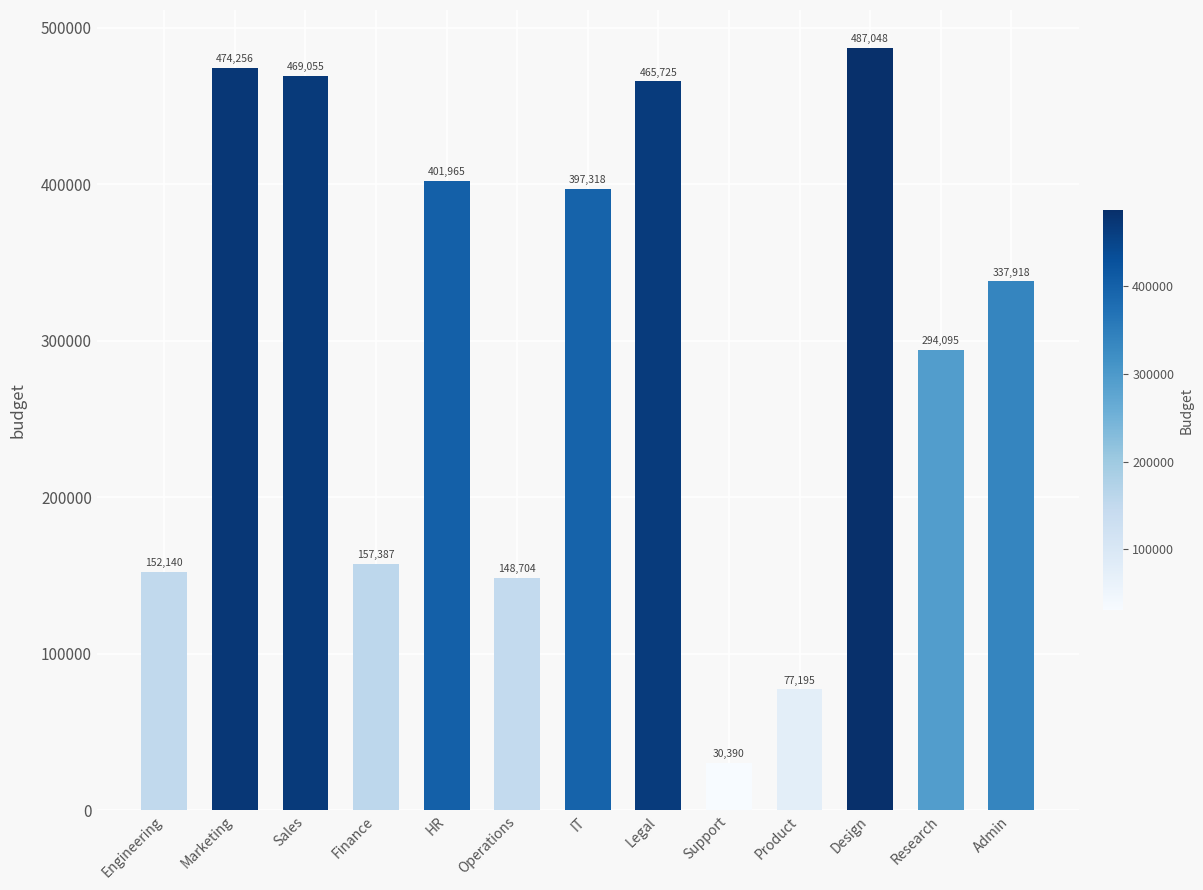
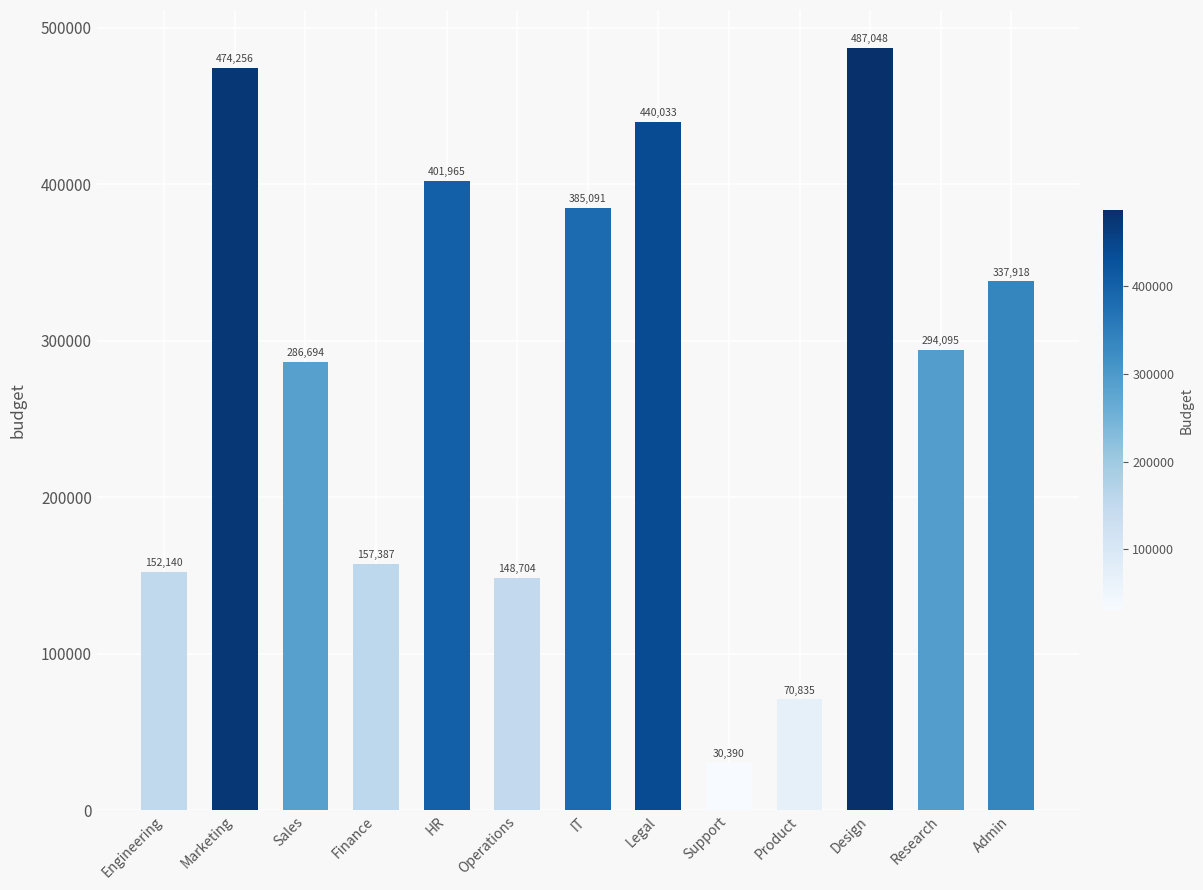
  {
    "Engineering": "152,140",
    "Marketing": "474,256",
-   "Sales": "469,055",
+   "Sales": "286,694",
    "Finance": "157,387",
    "HR": "401,965",
    "Operations": "148,704",
-   "IT": "397,318",
-   "Legal": "465,725",
+   "IT": "385,091",
+   "Legal": "440,033",
    "Support": "30,390",
-   "Product": "77,195",
+   "Product": "70,835",
    "Design": "487,048",
    "Research": "294,095",
    "Admin": "337,918"
  }
